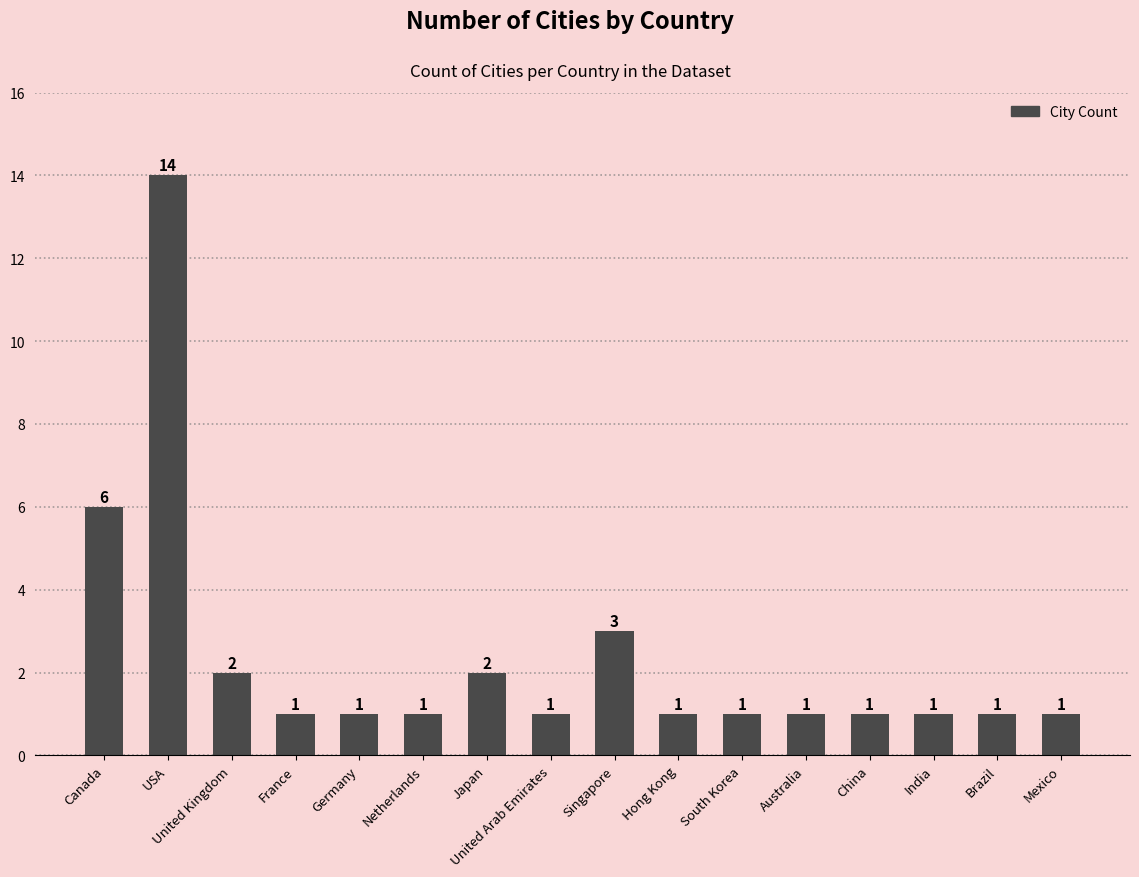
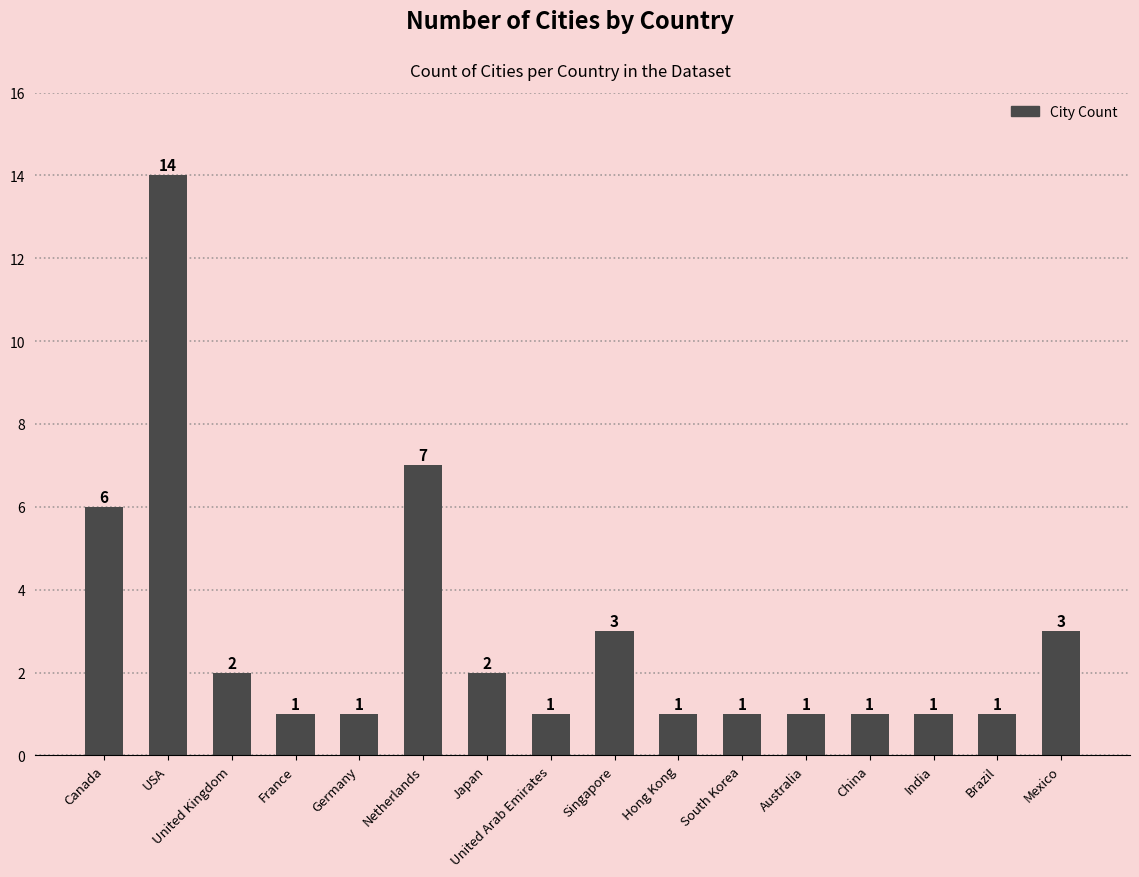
  {
    "Canada": 6,
    "USA": 14,
    "United Kingdom": 2,
    "France": 1,
    "Germany": 1,
-   "Netherlands": 1,
+   "Netherlands": 7,
    "Japan": 2,
    "United Arab Emirates": 1,
    "Singapore": 3,
    "Hong Kong": 1,
    "South Korea": 1,
    "Australia": 1,
    "China": 1,
    "India": 1,
    "Brazil": 1,
-   "Mexico": 1
+   "Mexico": 3
  }
